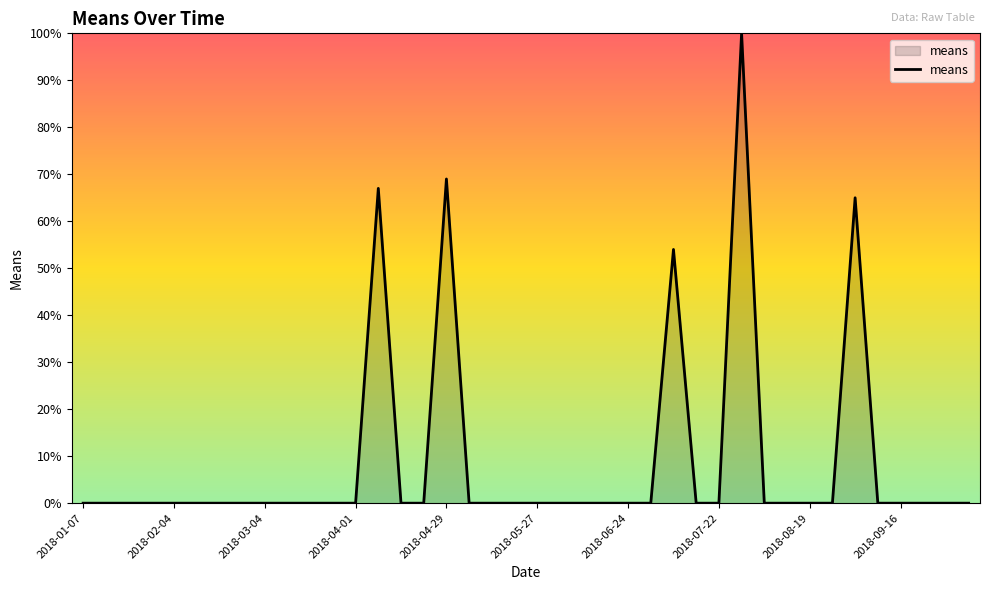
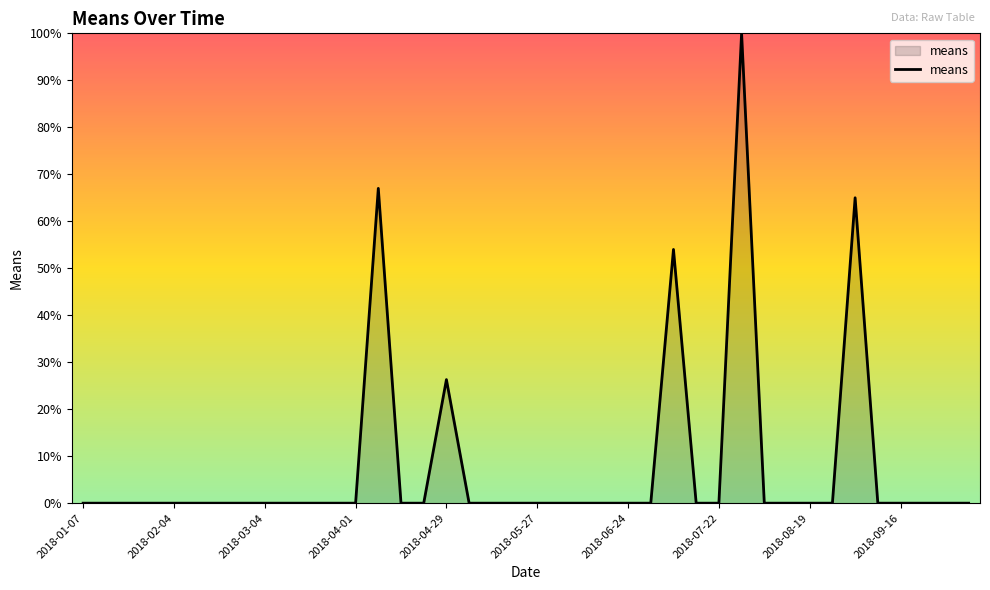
  {
    "2018-01-07": "0%",
    "2018-02-04": "0%",
    "2018-03-04": "0%",
    "2018-04-01": "0%",
-   "2018-04-29": "69%",
+   "2018-04-29": "26%",
    "2018-05-27": "0%",
    "2018-06-24": "0%",
    "2018-07-22": "0%",
    "2018-08-19": "0%",
    "2018-09-16": "0%"
  }
